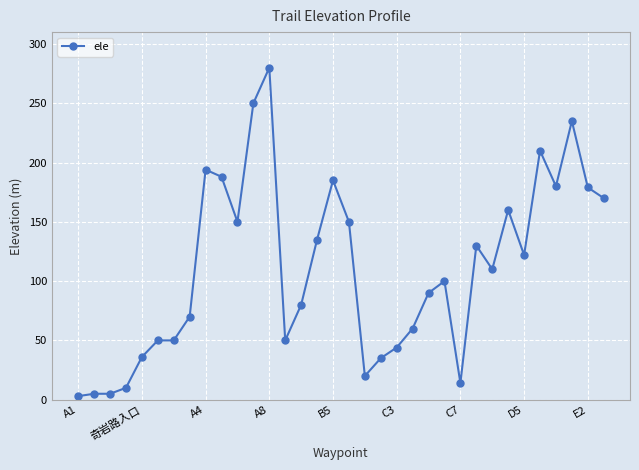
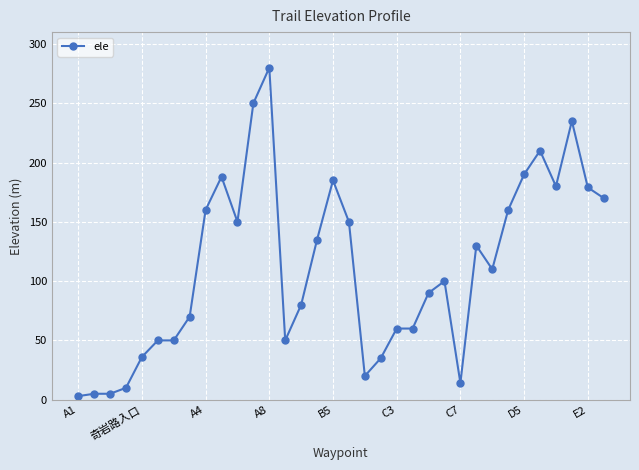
  {
    "A1": 3,
    "奇岩路入口": 36,
-   "A4": 194,
+   "A4": 160,
    "A8": 280,
    "B5": 185,
-   "C3": 44,
+   "C3": 60,
    "C7": 14,
-   "D5": 122,
+   "D5": 190,
    "E2": 179
  }
